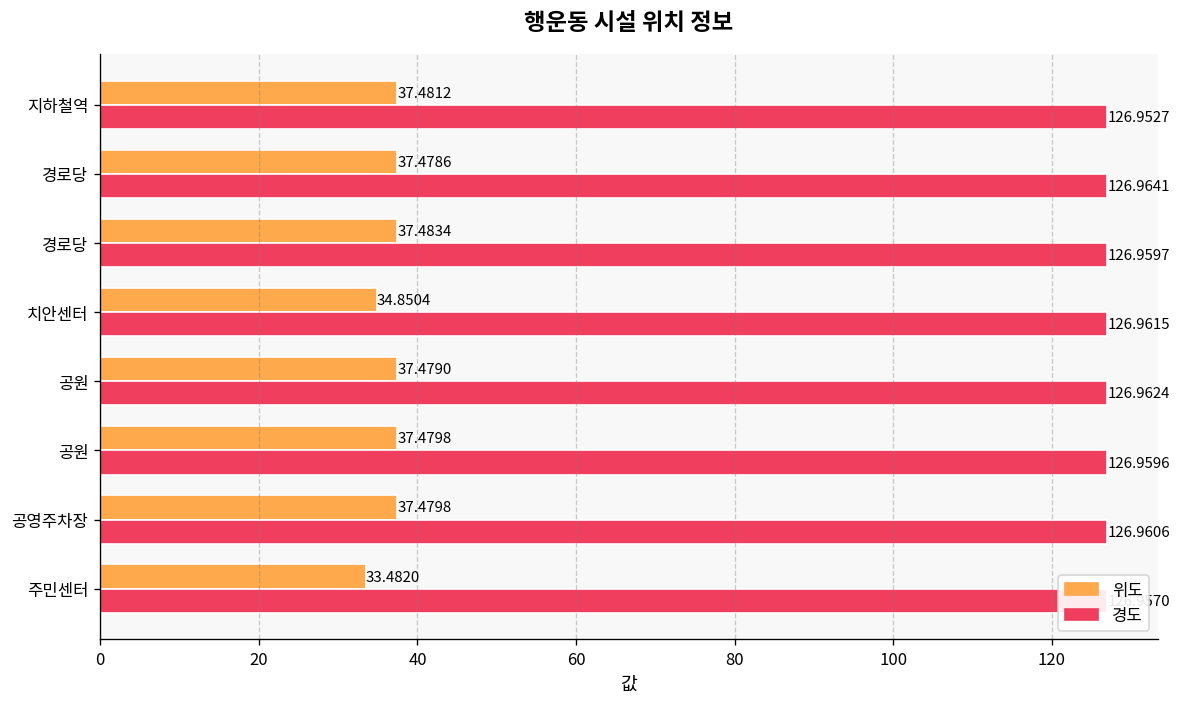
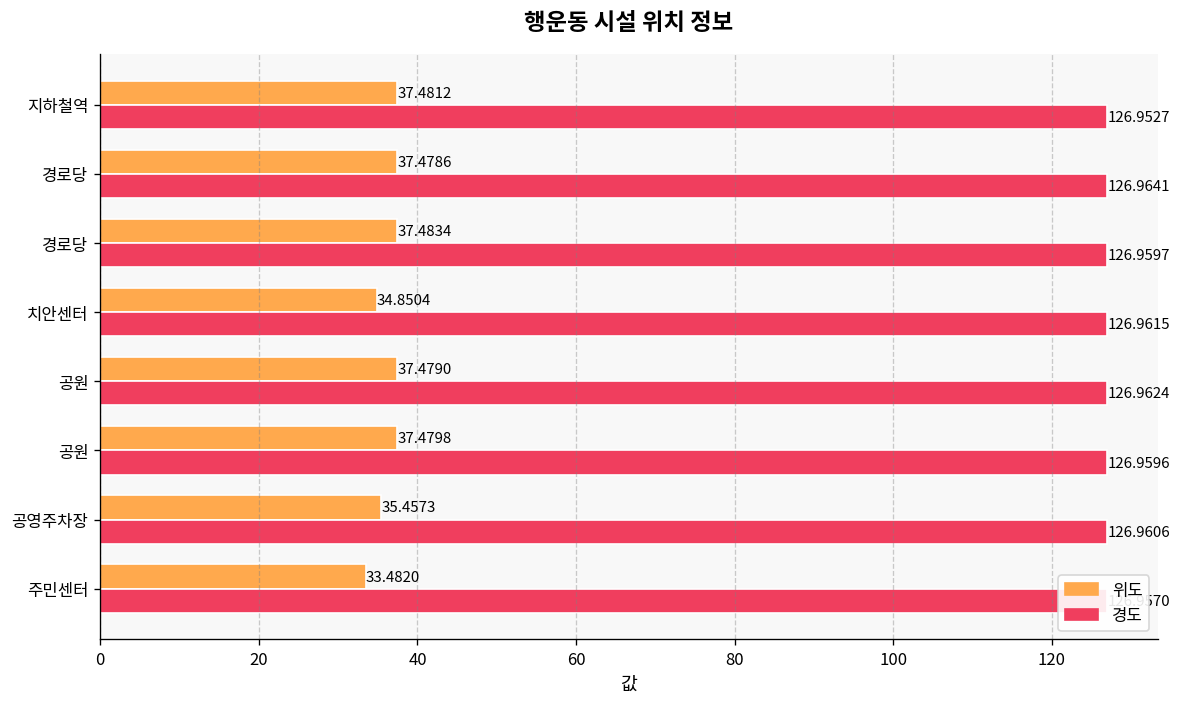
  {
    "위도": {
      "지하철역": 37.4812,
      "치안센터": 34.8504,
-     "공영주차장": 37.4798,
+     "공영주차장": 35.4573,
      "주민센터": 33.4820
    },
    "경도": {
      "지하철역": 126.9527,
      "치안센터": 126.9615,
      "공영주차장": 126.9606
    }
  }
